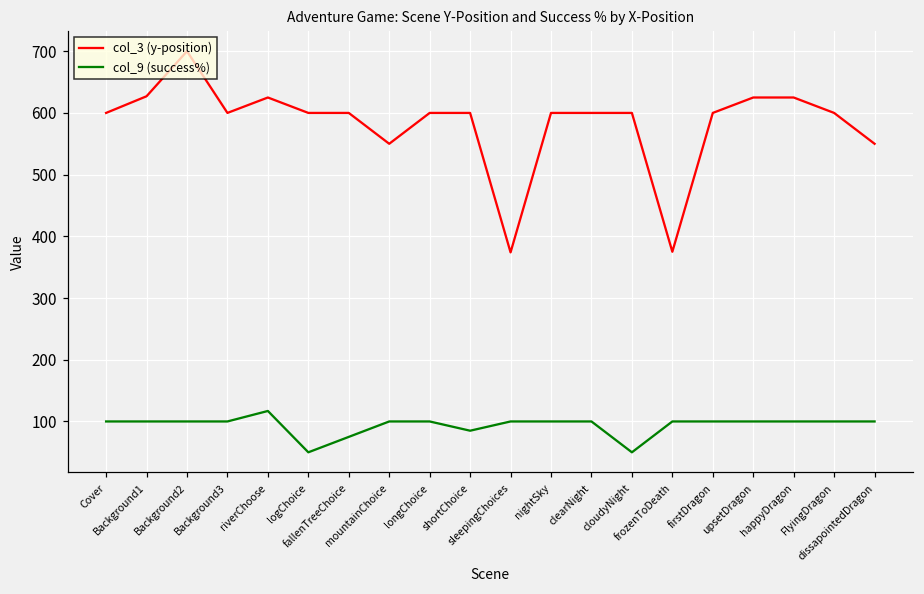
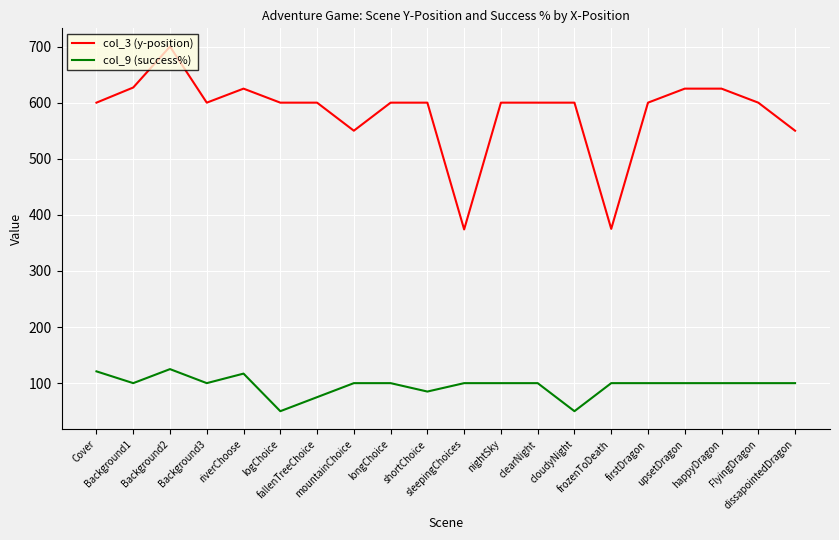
  {
    "col_3 (y-position)": {
      "Cover": 600,
      "Background1": 630,
      "Background3": 600,
      "riverChoose": 630,
      "logChoice": 600,
      "fallenTreeChoice": 600,
      "mountainChoice": 550,
      "longChoice": 600,
      "shortChoice": 600,
      "sleepingChoices": 370,
      "nightSky": 600,
      "clearNight": 600,
      "cloudyNight": 600,
      "frozenToDeath": 380,
      "firstDragon": 600,
      "upsetDragon": 630,
      "happyDragon": 630,
      "FlyingDragon": 600,
      "dissapointedDragon": 550
    },
    "col_9 (success%)": {
-     "Cover": 100,
+     "Cover": 120,
      "Background1": 100,
-     "Background2": 100,
+     "Background2": 130,
      "Background3": 100,
      "riverChoose": 120,
      "logChoice": 50,
      "fallenTreeChoice": 80,
      "mountainChoice": 100,
      "longChoice": 100,
      "shortChoice": 90,
      "sleepingChoices": 100,
      "nightSky": 100,
      "clearNight": 100,
      "cloudyNight": 50,
      "frozenToDeath": 100,
      "firstDragon": 100,
      "upsetDragon": 100,
      "happyDragon": 100,
      "FlyingDragon": 100,
      "dissapointedDragon": 100
    }
  }
